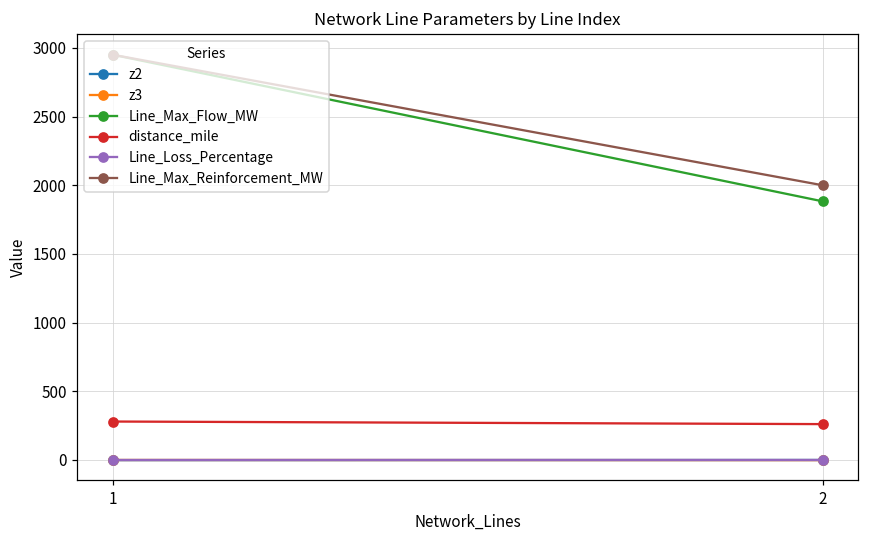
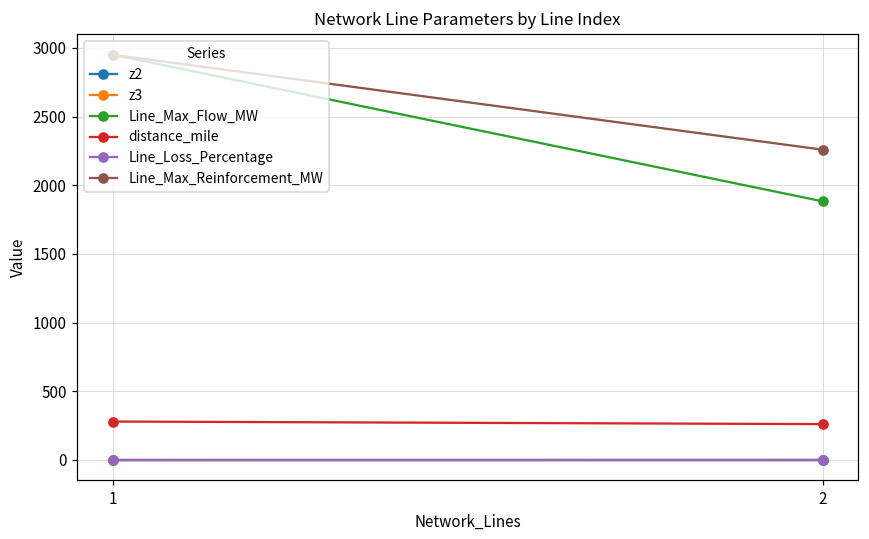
  {
    "Line_Loss_Percentage": {
      "1": 0,
      "2": 0
    },
    "Line_Max_Flow_MW": {
      "2": 1880
    },
    "distance_mile": {
      "1": 280,
      "2": 260
    },
    "Line_Max_Reinforcement_MW": {
-     "2": 2000
+     "2": 2260
    }
  }
